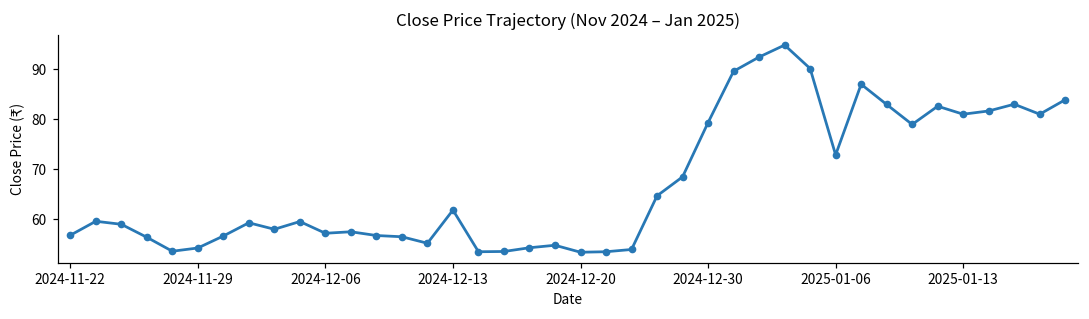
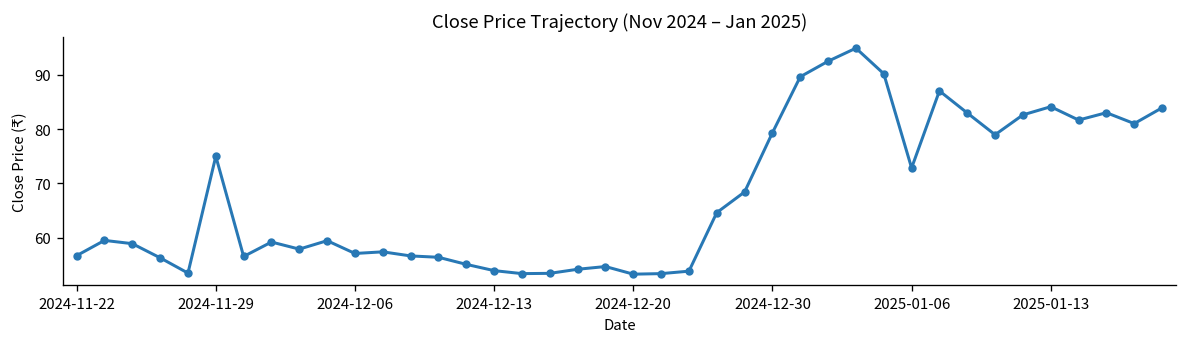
  {
    "2024-11-22": 57,
-   "2024-11-29": 54,
+   "2024-11-29": 75,
    "2024-12-06": 57,
-   "2024-12-13": 62,
+   "2024-12-13": 54,
    "2024-12-20": 53,
    "2024-12-30": 79,
    "2025-01-06": 73,
-   "2025-01-13": 81
+   "2025-01-13": 84
  }
